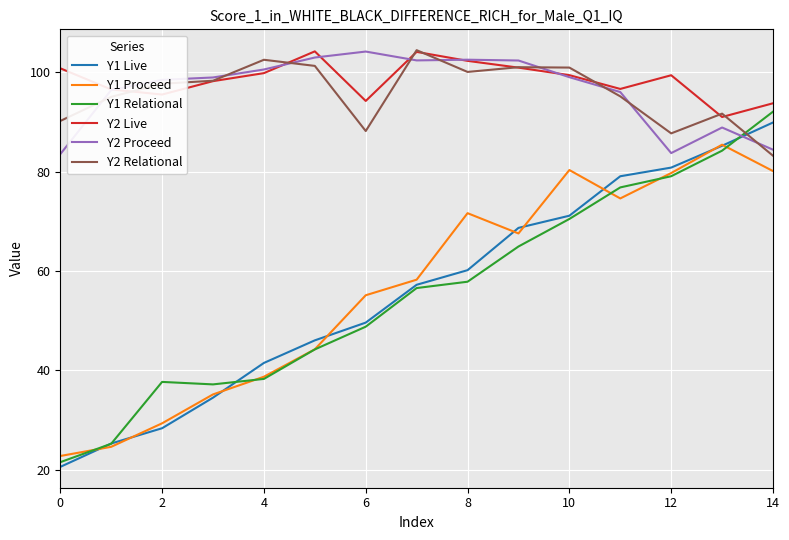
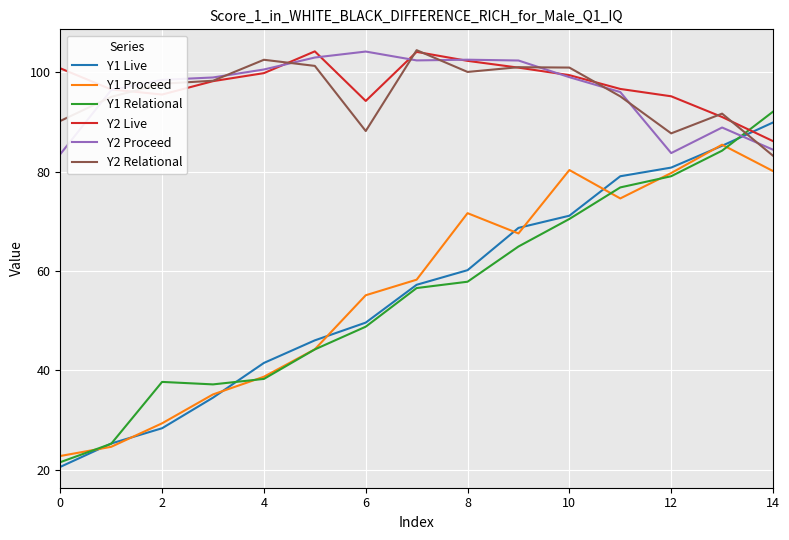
  {
    "Y1 Live": {
      "0": 21,
      "2": 28,
      "4": 41,
      "6": 50,
      "8": 60,
      "10": 71,
      "12": 81,
      "14": 90
    },
    "Y1 Proceed": {
      "0": 23,
      "2": 29,
      "6": 55,
      "8": 72,
      "10": 80,
      "12": 80,
      "14": 80
    },
    "Y1 Relational": {
      "0": 22,
      "2": 38,
      "6": 49,
      "8": 58,
      "10": 70,
      "12": 79,
      "14": 92
    },
    "Y2 Live": {
      "0": 101,
      "4": 100,
      "6": 94,
-     "12": 99,
-     "14": 94
+     "12": 95,
+     "14": 86
    },
    "Y2 Proceed": {
      "0": 84,
      "4": 101,
      "6": 104,
      "12": 84,
      "14": 84
    },
    "Y2 Relational": {
      "0": 90,
      "4": 103,
      "6": 88,
      "8": 100,
      "10": 101,
      "12": 88,
      "14": 83
    }
  }
